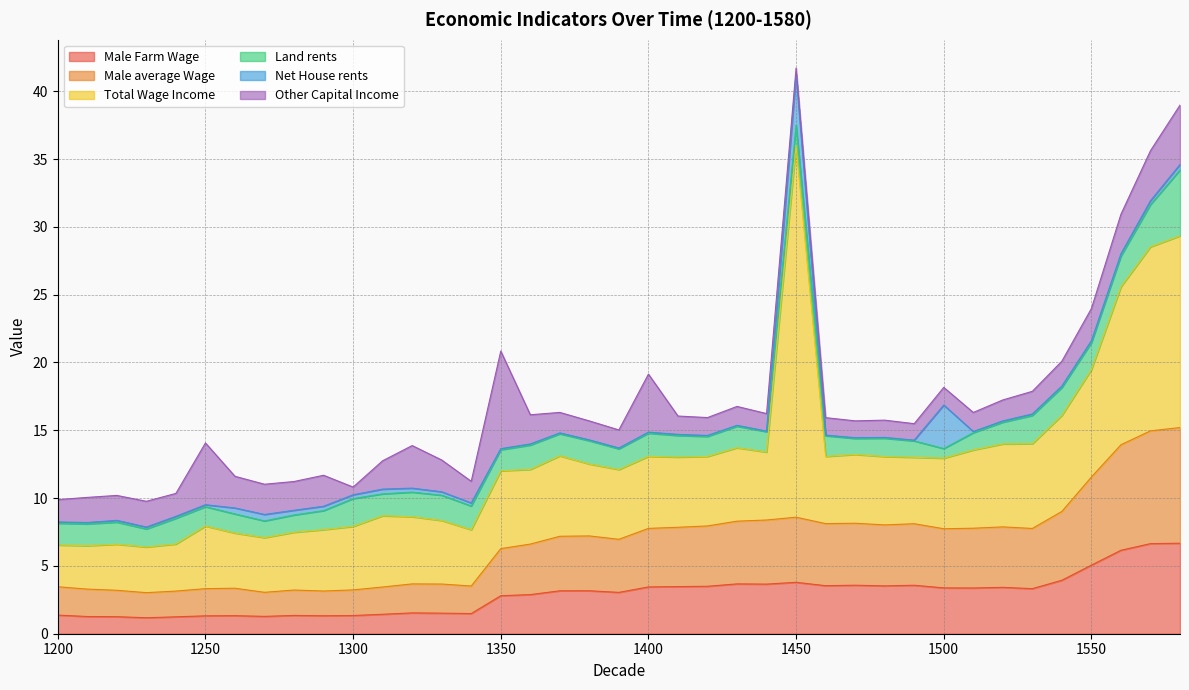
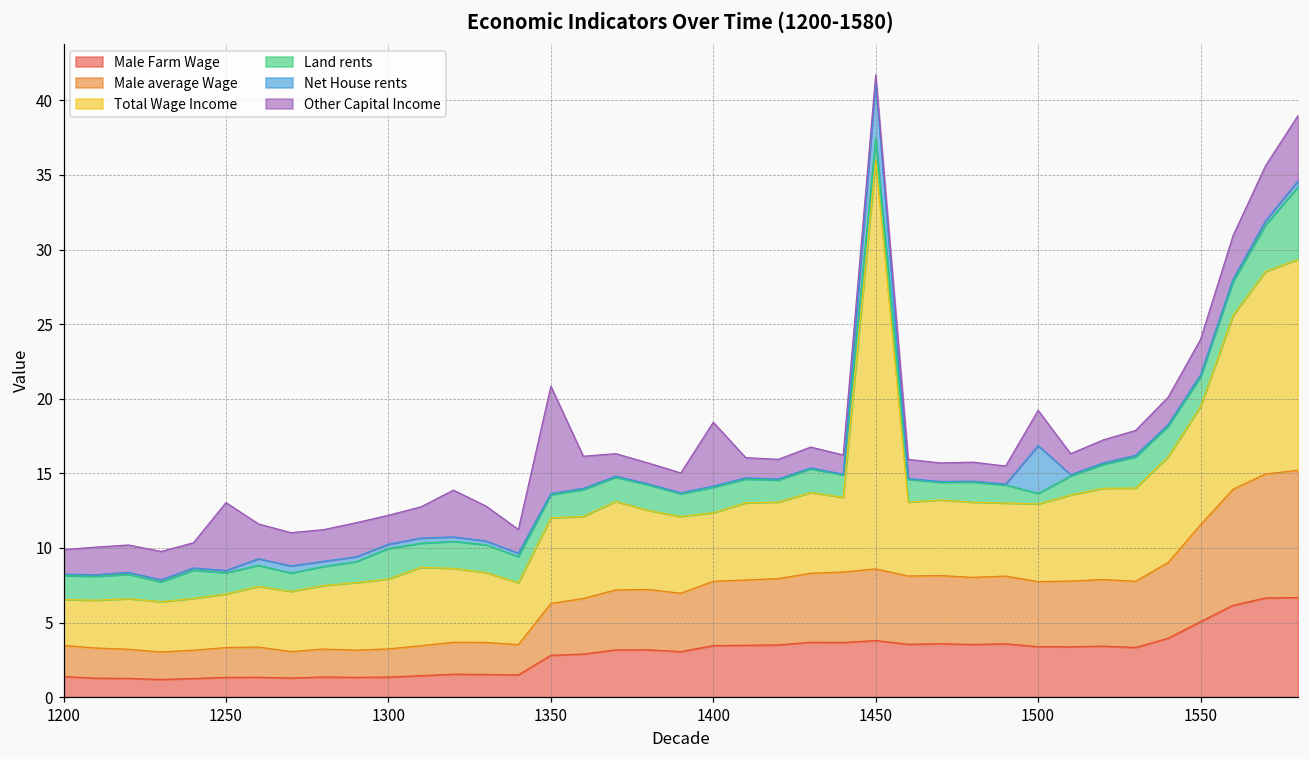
  {
    "Total Wage Income": {
      "1200": 3.1,
-     "1250": 4.6,
+     "1250": 3.6,
      "1300": 4.7,
      "1350": 5.7,
-     "1400": 5.3,
+     "1400": 4.6,
      "1450": 27.4,
      "1500": 5.2,
      "1550": 7.9
    },
    "Land rents": {
      "1300": 2.0,
      "1450": 1.5,
      "1500": 0.7
    },
    "Net House rents": {
      "1300": 0.3,
      "1450": 3.7,
      "1500": 3.2
    },
    "Other Capital Income": {
      "1200": 1.7,
      "1250": 4.6,
-     "1300": 0.6,
+     "1300": 1.9,
      "1350": 7.2,
      "1400": 4.3,
      "1450": 0.5,
-     "1500": 1.3,
+     "1500": 2.4,
      "1550": 2.4
    }
  }
